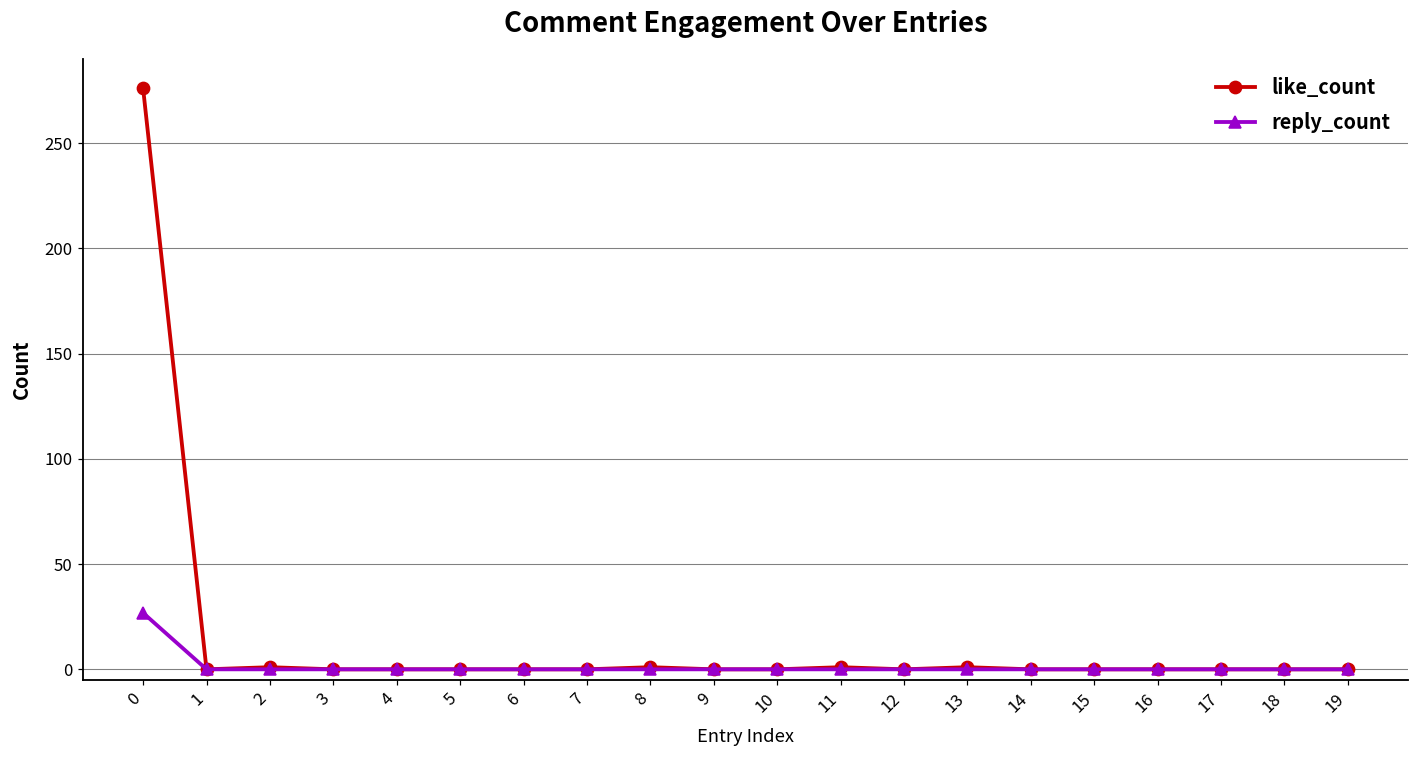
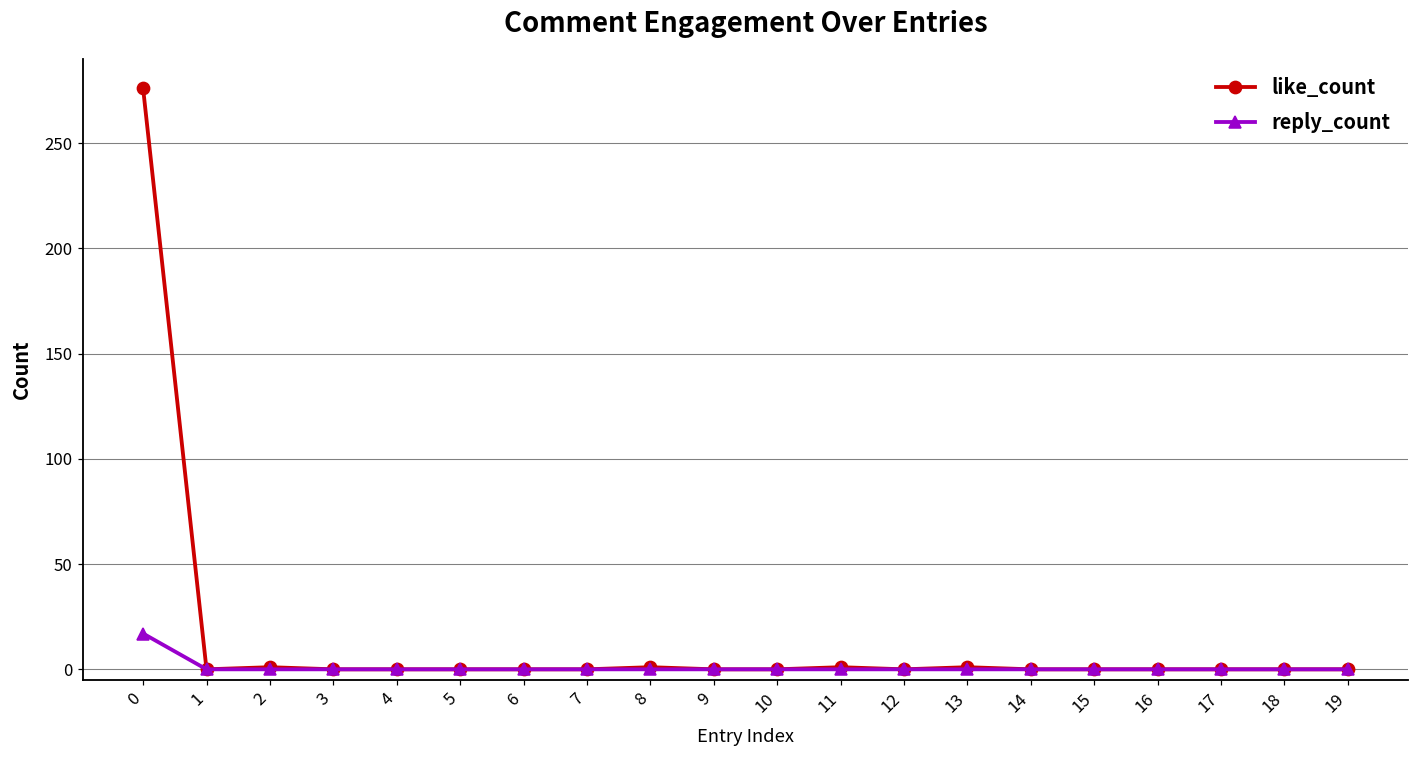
  {
    "like_count": {
      "0": 276
    },
    "reply_count": {
-     "0": 27
+     "0": 17
    }
  }
